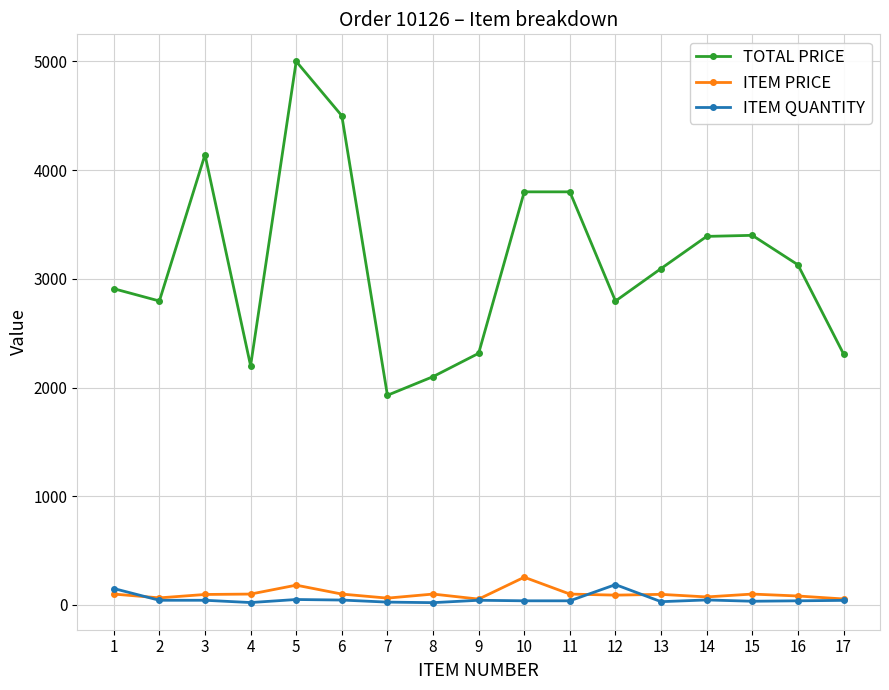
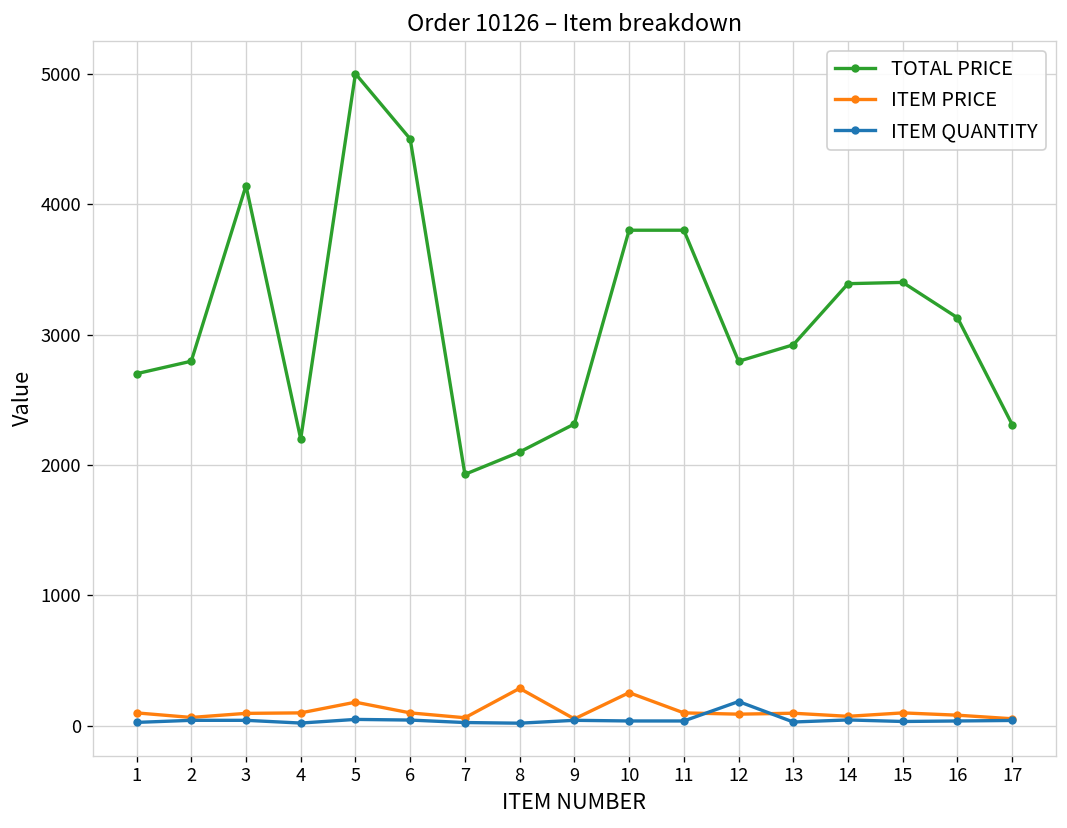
  {
    "TOTAL PRICE": {
-     "1": 2910,
+     "1": 2700,
      "2": 2800,
      "3": 4140,
      "4": 2200,
      "5": 5000,
      "6": 4500,
      "7": 1930,
      "8": 2100,
      "9": 2310,
      "10": 3800,
      "11": 3800,
      "12": 2800,
-     "13": 3090,
+     "13": 2920,
      "14": 3390,
      "15": 3400,
      "16": 3130,
      "17": 2310
    },
    "ITEM PRICE": {
      "1": 100,
      "3": 100,
      "4": 100,
      "5": 180,
      "6": 100,
      "7": 60,
-     "8": 100,
+     "8": 290,
      "10": 260,
      "11": 100,
      "12": 90,
      "13": 100,
      "14": 70,
      "15": 100,
      "16": 80
    },
    "ITEM QUANTITY": {
-     "1": 150,
+     "1": 30,
      "3": 40,
      "4": 20,
      "5": 50,
      "6": 50,
      "7": 30,
      "8": 20,
      "10": 40,
      "11": 40,
      "12": 190,
      "13": 30,
      "14": 50,
      "15": 30,
      "16": 40
    }
  }
